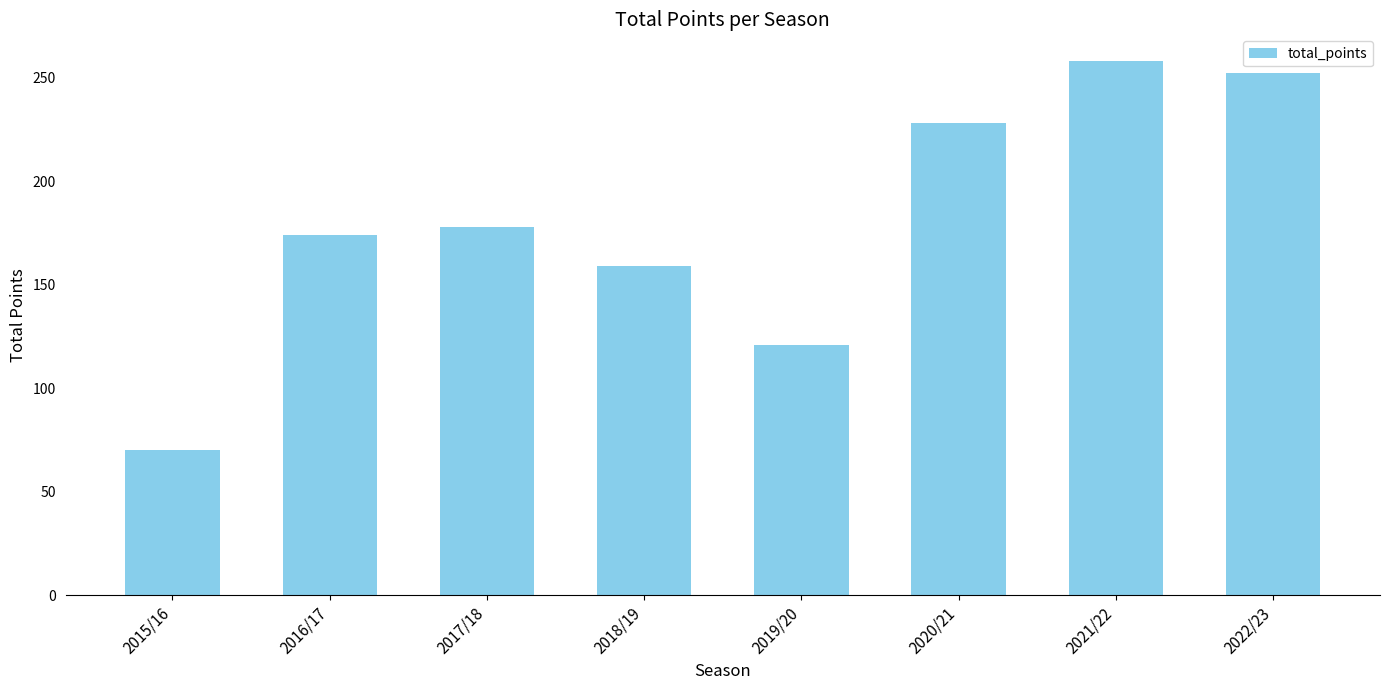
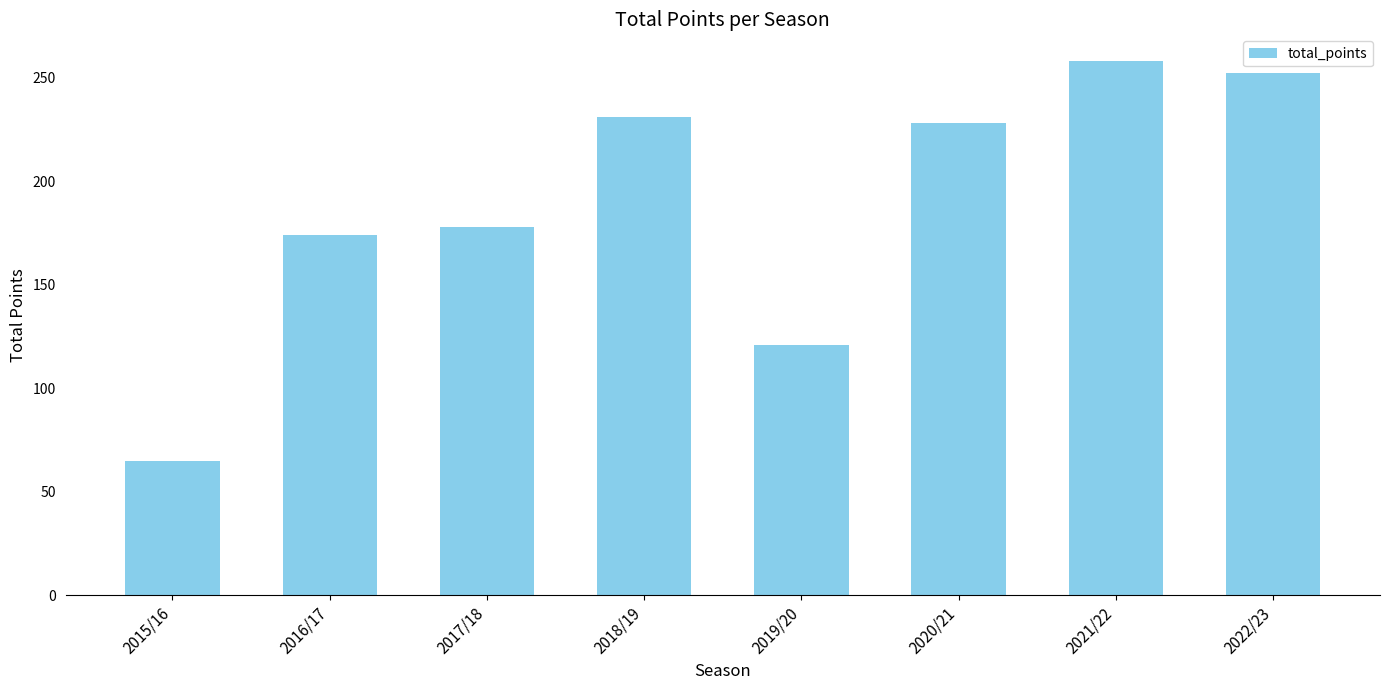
  {
-   "2015/16": 70,
+   "2015/16": 65,
    "2016/17": 174,
    "2017/18": 178,
-   "2018/19": 159,
+   "2018/19": 231,
    "2019/20": 121,
    "2020/21": 228,
    "2021/22": 258,
    "2022/23": 252
  }
